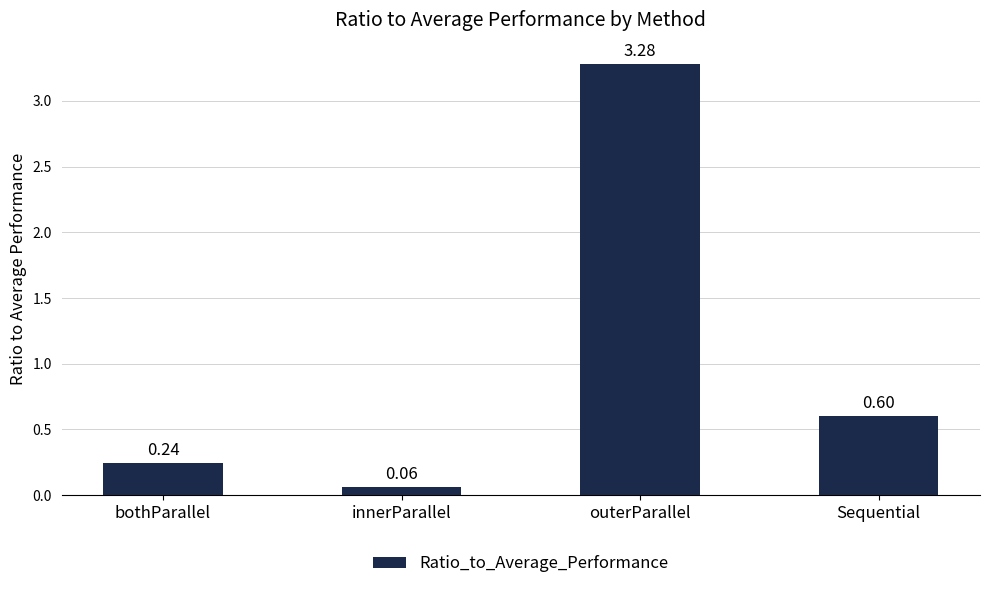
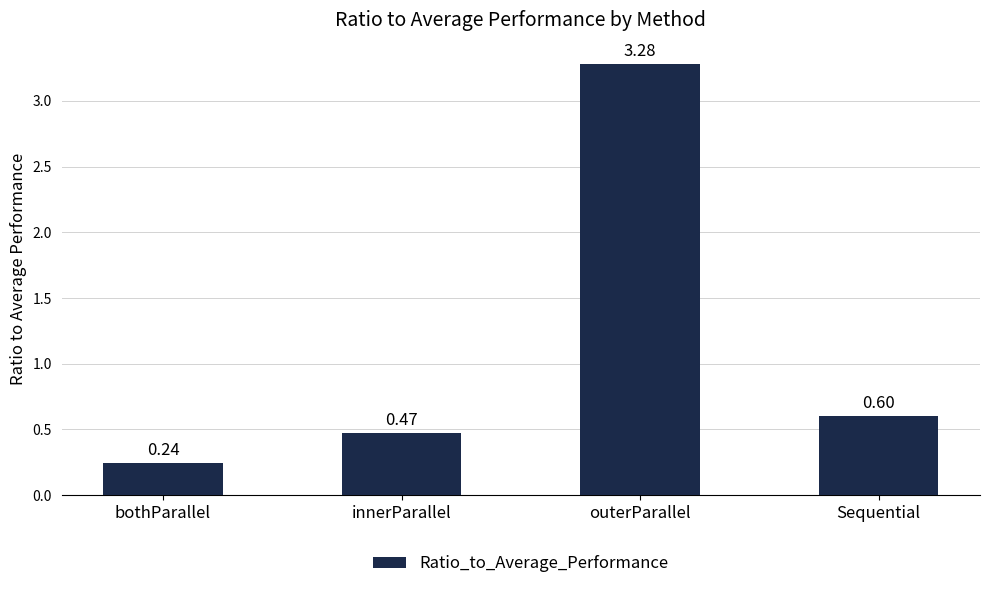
  {
    "bothParallel": 0.24,
-   "innerParallel": 0.06,
+   "innerParallel": 0.47,
    "outerParallel": 3.28,
    "Sequential": 0.60
  }
